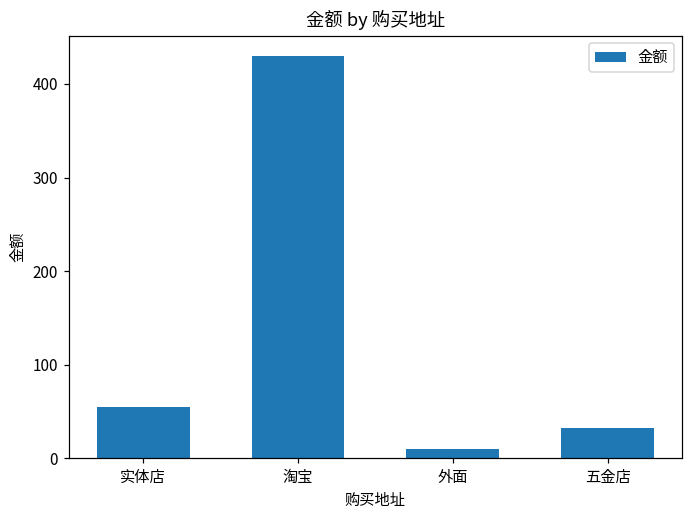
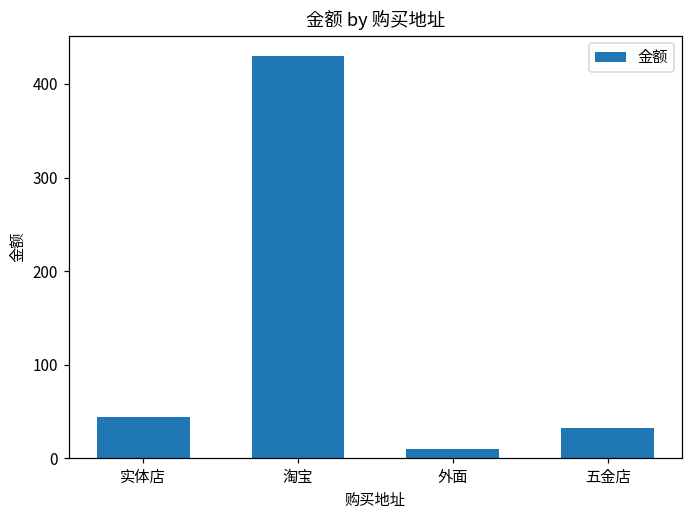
  {
-   "实体店": 60,
+   "实体店": 40,
    "淘宝": 430,
    "外面": 10,
    "五金店": 30
  }
